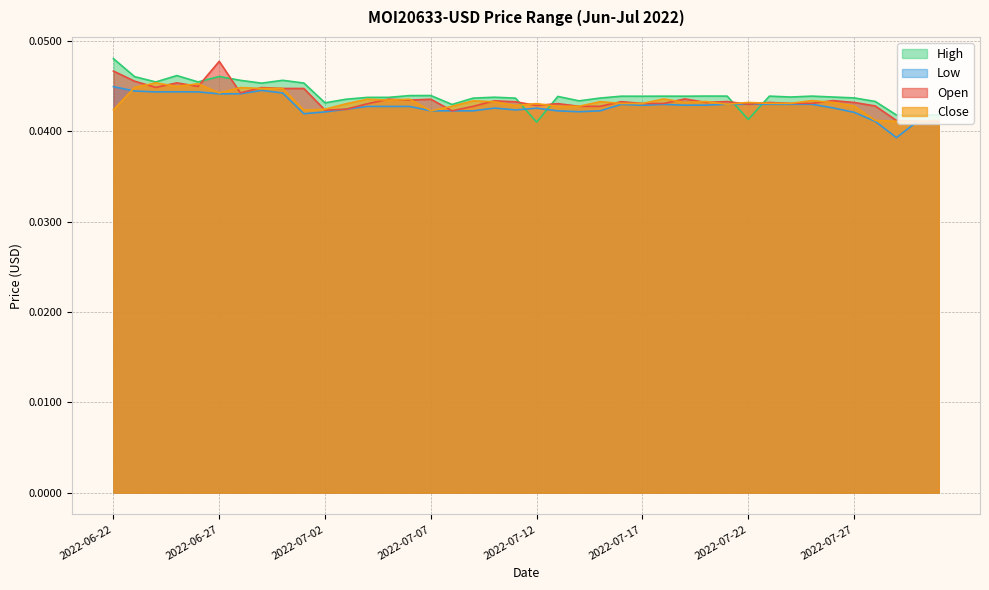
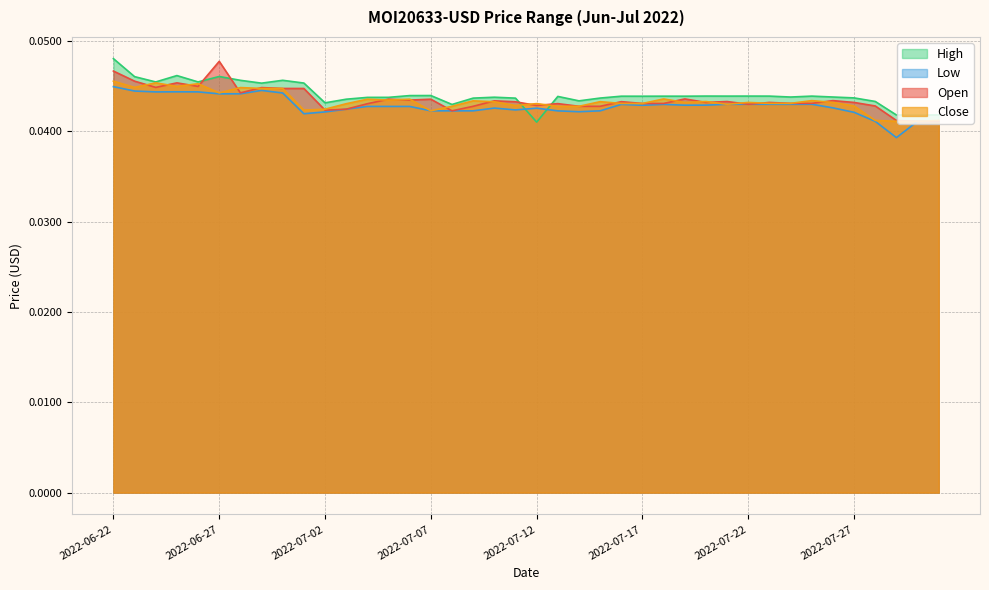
  {
    "High": {
      "2022-06-22": 0.048,
      "2022-06-27": 0.046,
      "2022-07-02": 0.043,
      "2022-07-07": 0.044,
      "2022-07-12": 0.041,
      "2022-07-17": 0.044,
-     "2022-07-22": 0.041,
+     "2022-07-22": 0.044,
      "2022-07-27": 0.044
    },
    "Low": {
      "2022-06-22": 0.045,
      "2022-07-12": 0.043,
      "2022-07-27": 0.042
    },
    "Open": {
      "2022-06-22": 0.047,
      "2022-06-27": 0.048,
      "2022-07-07": 0.044,
      "2022-07-27": 0.043
    },
    "Close": {
-     "2022-06-22": 0.042,
+     "2022-06-22": 0.046,
      "2022-07-27": 0.043
    }
  }
